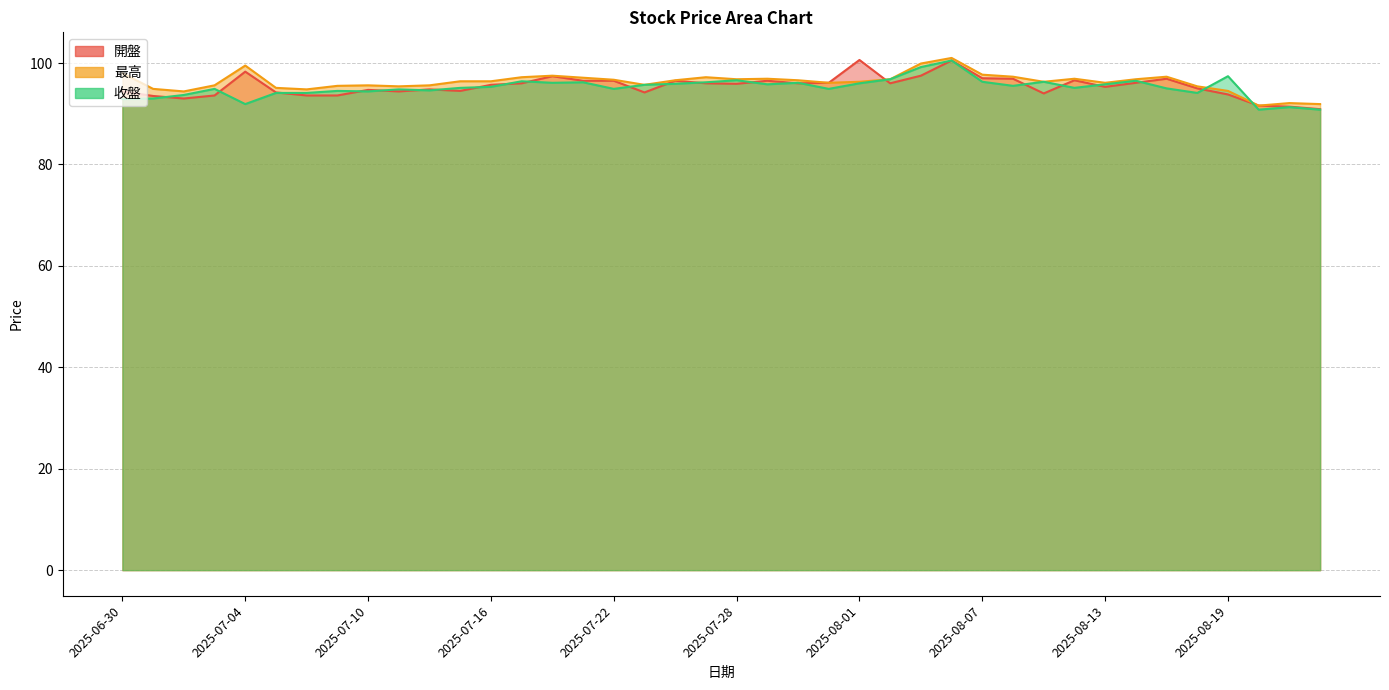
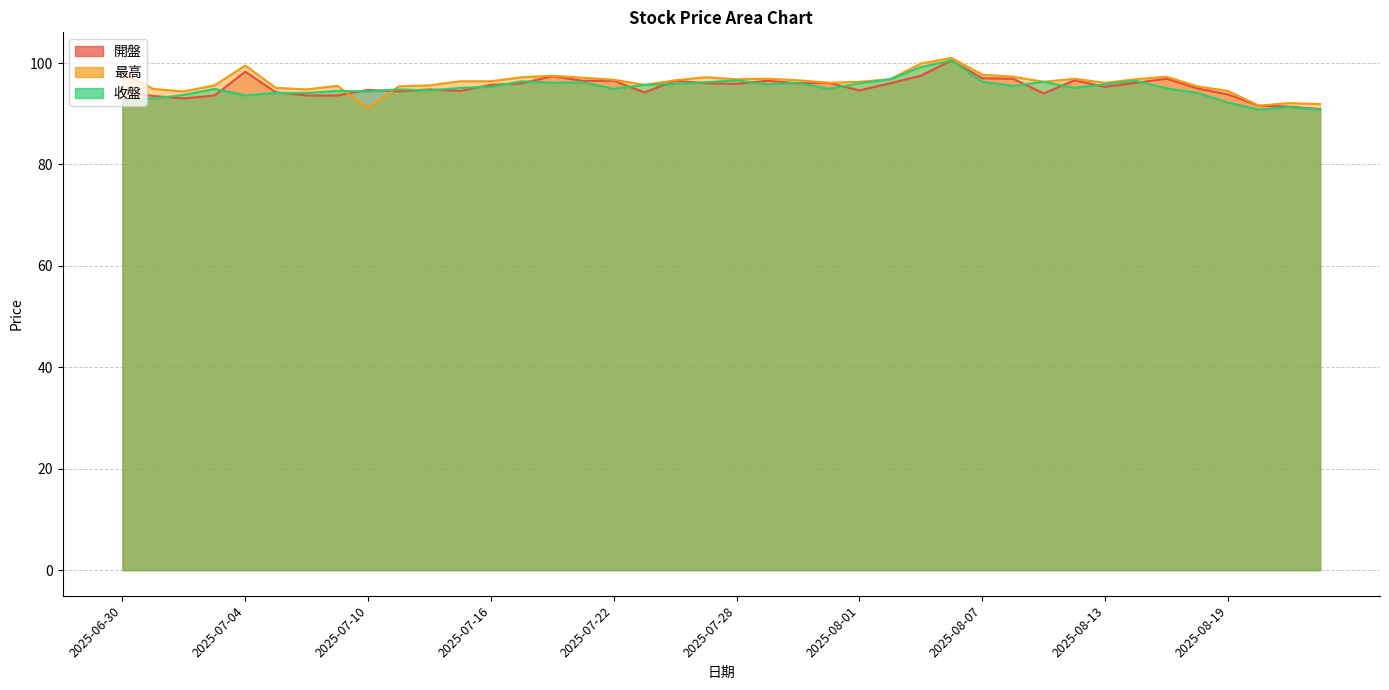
  {
    "開盤": {
      "2025-07-04": 98,
      "2025-07-28": 96,
-     "2025-08-01": 101,
+     "2025-08-01": 95,
      "2025-08-07": 97,
      "2025-08-19": 94
    },
    "最高": {
      "2025-07-04": 100,
-     "2025-07-10": 96,
+     "2025-07-10": 91,
      "2025-07-16": 96,
      "2025-08-07": 98,
      "2025-08-19": 95
    },
    "收盤": {
-     "2025-07-04": 92,
+     "2025-07-04": 94,
      "2025-07-22": 95,
      "2025-08-07": 96,
-     "2025-08-19": 97
+     "2025-08-19": 92
    }
  }
